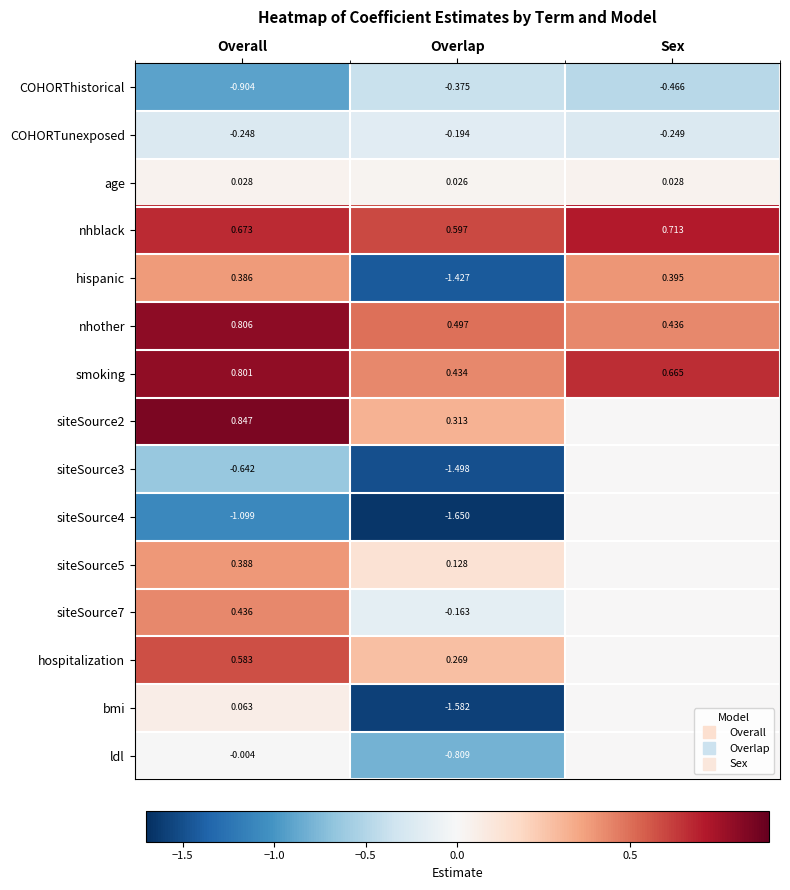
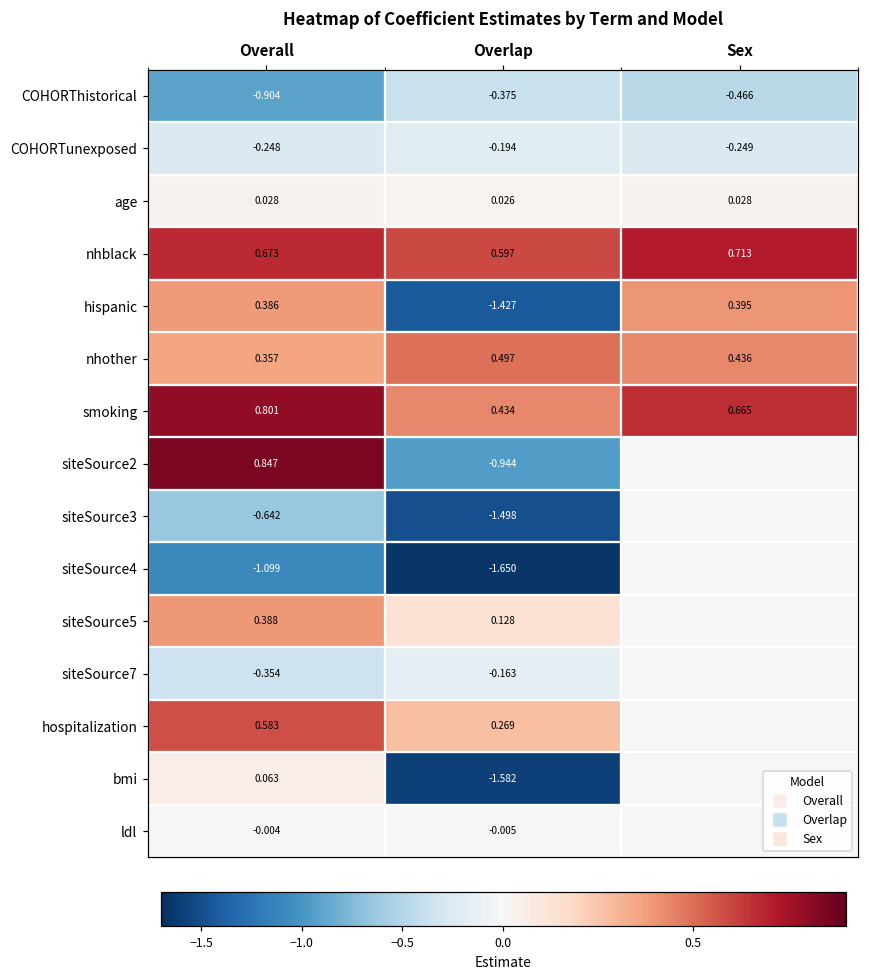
  {
    "COHORThistorical": {
      "Overall": -0.904,
      "Overlap": -0.375,
      "Sex": -0.466
    },
    "COHORTunexposed": {
      "Overall": -0.248,
      "Overlap": -0.194,
      "Sex": -0.249
    },
    "age": {
      "Overall": 0.028,
      "Overlap": 0.026,
      "Sex": 0.028
    },
    "nhblack": {
      "Overall": 0.673,
      "Overlap": 0.597,
      "Sex": 0.713
    },
    "hispanic": {
      "Overall": 0.386,
      "Overlap": -1.427,
      "Sex": 0.395
    },
    "nhother": {
-     "Overall": 0.806,
+     "Overall": 0.357,
      "Overlap": 0.497,
      "Sex": 0.436
    },
    "smoking": {
      "Overall": 0.801,
      "Overlap": 0.434,
      "Sex": 0.665
    },
    "siteSource2": {
      "Overall": 0.847,
-     "Overlap": 0.313
+     "Overlap": -0.944
    },
    "siteSource3": {
      "Overall": -0.642,
      "Overlap": -1.498
    },
    "siteSource4": {
      "Overall": -1.099,
      "Overlap": -1.650
    },
    "siteSource5": {
      "Overall": 0.388,
      "Overlap": 0.128
    },
    "siteSource7": {
-     "Overall": 0.436,
+     "Overall": -0.354,
      "Overlap": -0.163
    },
    "hospitalization": {
      "Overall": 0.583,
      "Overlap": 0.269
    },
    "bmi": {
      "Overall": 0.063,
      "Overlap": -1.582
    },
    "ldl": {
      "Overall": -0.004,
-     "Overlap": -0.809
+     "Overlap": -0.005
    }
  }
